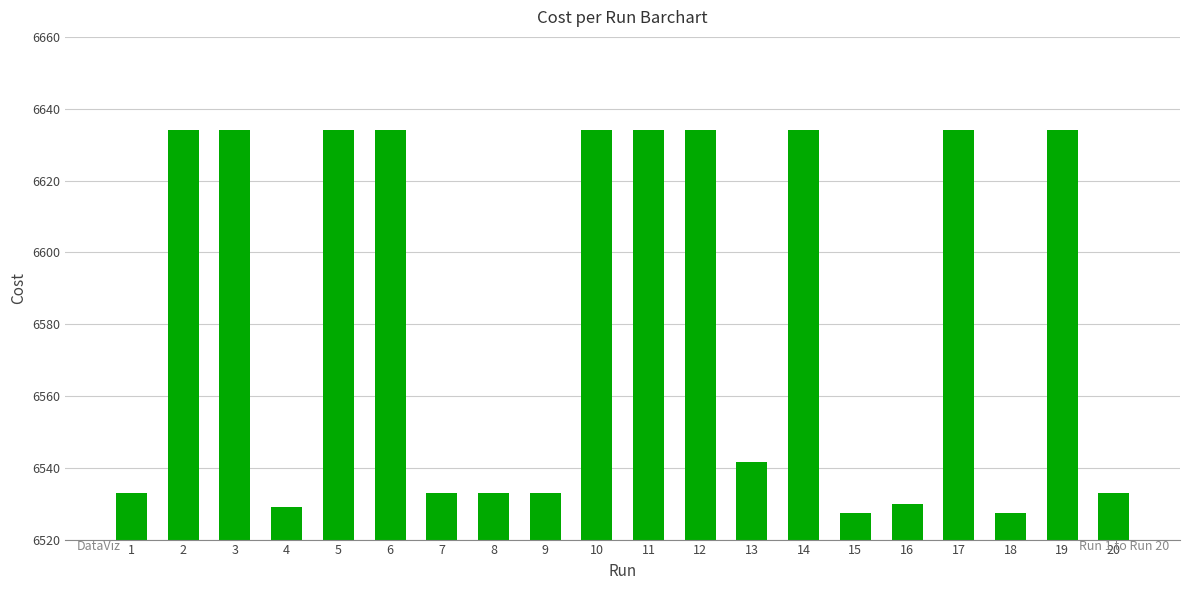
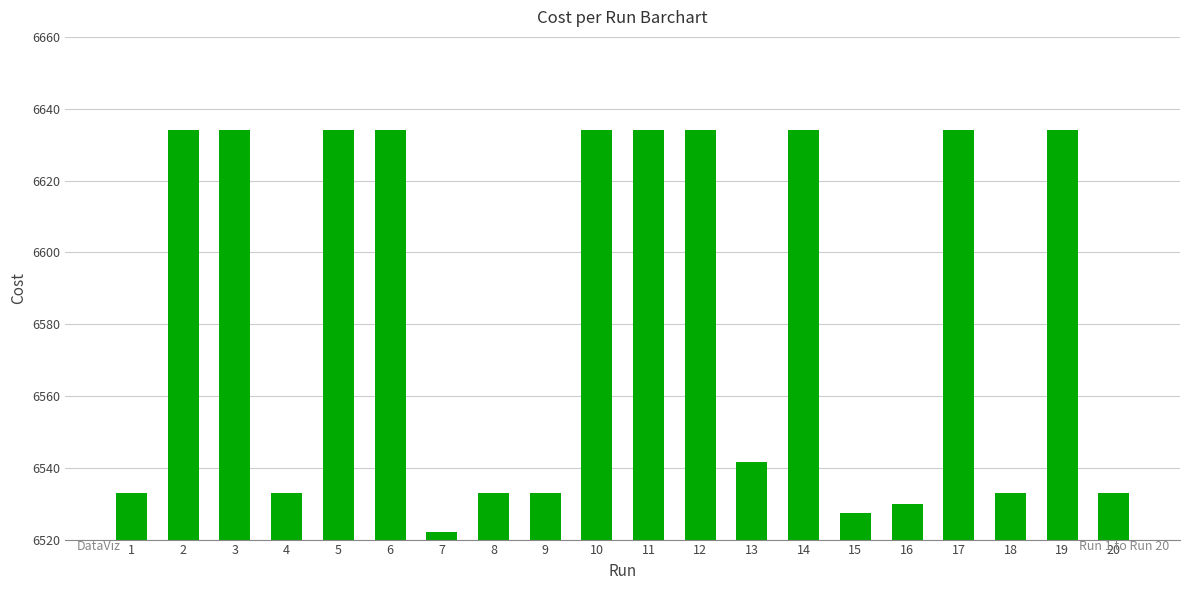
  {
    "1": 6533,
    "2": 6634,
    "3": 6634,
-   "4": 6529,
+   "4": 6533,
    "5": 6634,
    "6": 6634,
-   "7": 6533,
+   "7": 6522,
    "8": 6533,
    "9": 6533,
    "10": 6634,
    "11": 6634,
    "12": 6634,
    "13": 6542,
    "14": 6634,
    "15": 6527,
    "16": 6530,
    "17": 6634,
-   "18": 6528,
+   "18": 6533,
    "19": 6634,
    "20": 6533
  }
